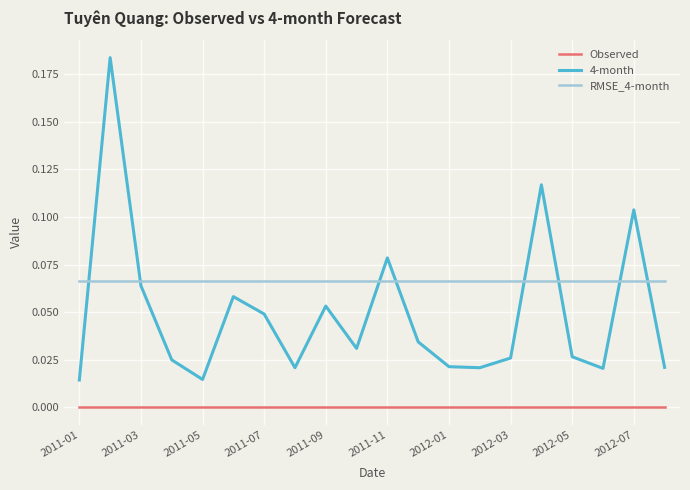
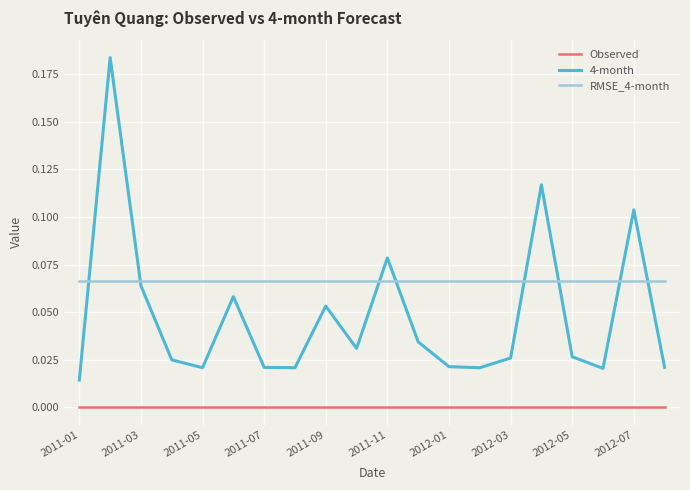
  {
    "Observed": {
      "2011-01": 0.000,
      "2011-03": 0.000,
      "2011-05": 0.000,
      "2011-07": 0.000,
      "2011-09": 0.000,
      "2011-11": 0.000,
      "2012-01": 0.000,
      "2012-03": 0.000,
      "2012-05": 0.000,
      "2012-07": 0.000
    },
    "4-month": {
      "2011-01": 0.014,
      "2011-03": 0.064,
-     "2011-05": 0.015,
-     "2011-07": 0.049,
+     "2011-05": 0.021,
+     "2011-07": 0.021,
      "2011-09": 0.053,
      "2011-11": 0.078,
      "2012-01": 0.021,
      "2012-03": 0.026,
      "2012-05": 0.027,
      "2012-07": 0.104
    },
    "RMSE_4-month": {
      "2011-01": 0.066,
      "2011-03": 0.066,
      "2011-05": 0.066,
      "2011-07": 0.066,
      "2011-09": 0.066,
      "2011-11": 0.066,
      "2012-01": 0.066,
      "2012-03": 0.066,
      "2012-05": 0.066,
      "2012-07": 0.066
    }
  }
